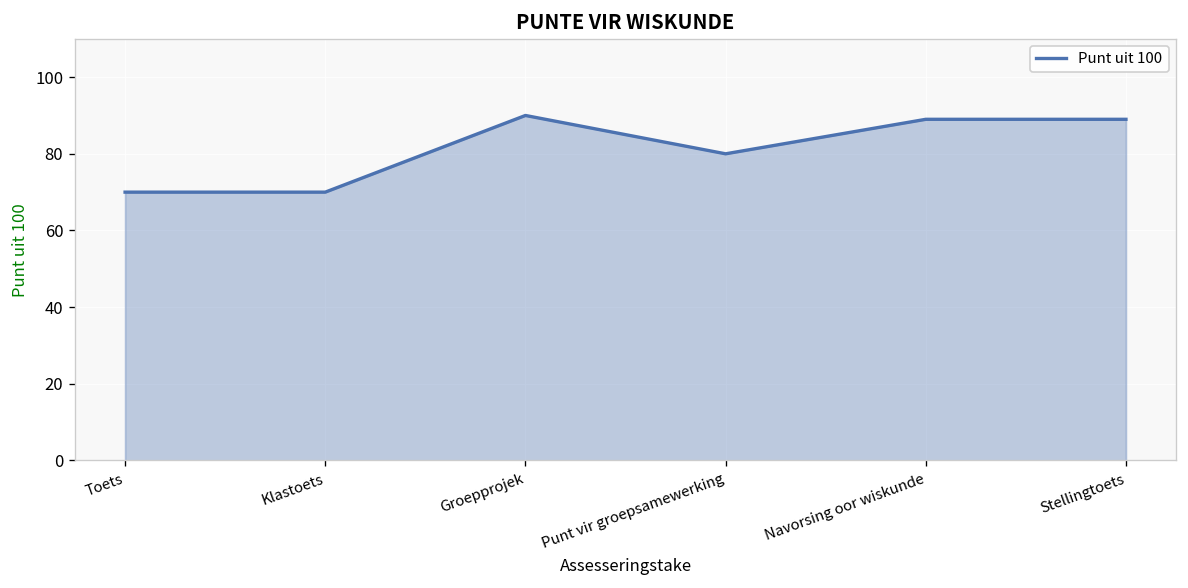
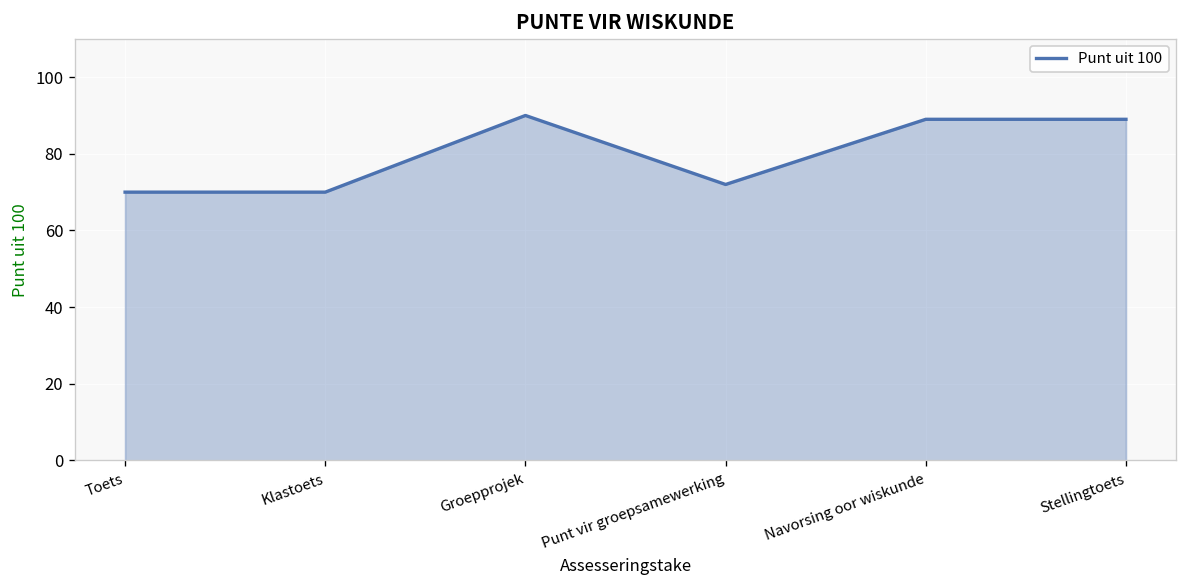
  {
    "Toets": 70,
    "Klastoets": 70,
    "Groepprojek": 90,
-   "Punt vir groepsamewerking": 80,
+   "Punt vir groepsamewerking": 72,
    "Navorsing oor wiskunde": 89,
    "Stellingtoets": 89
  }
